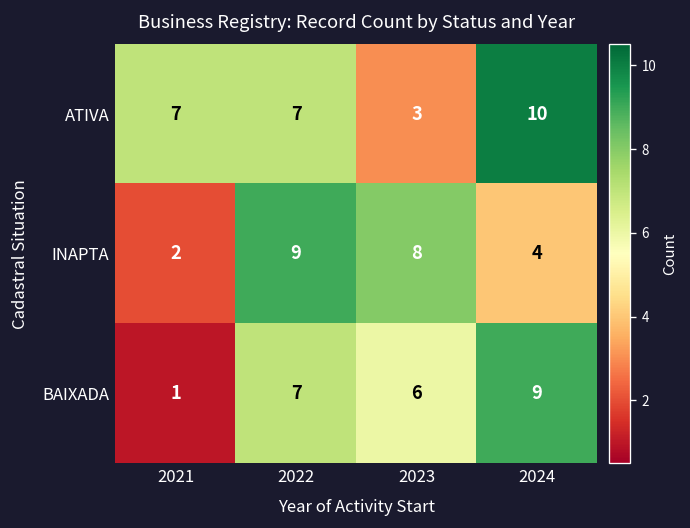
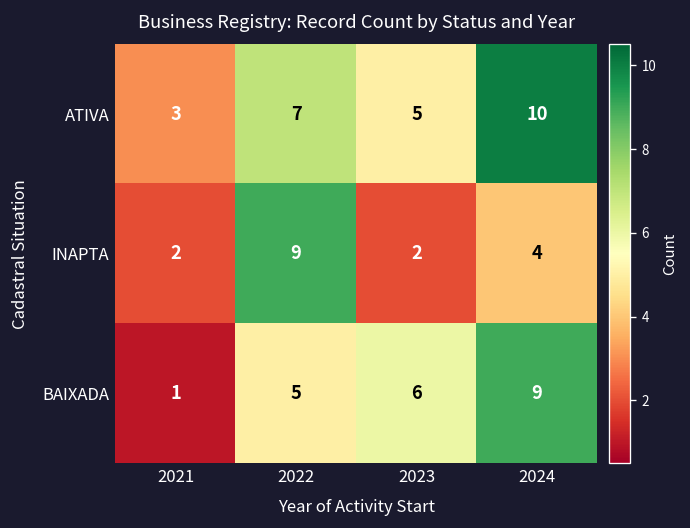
  {
    "ATIVA": {
-     "2021": 7,
+     "2021": 3,
      "2022": 7,
-     "2023": 3,
+     "2023": 5,
      "2024": 10
    },
    "INAPTA": {
      "2021": 2,
      "2022": 9,
-     "2023": 8,
+     "2023": 2,
      "2024": 4
    },
    "BAIXADA": {
      "2021": 1,
-     "2022": 7,
+     "2022": 5,
      "2023": 6,
      "2024": 9
    }
  }
